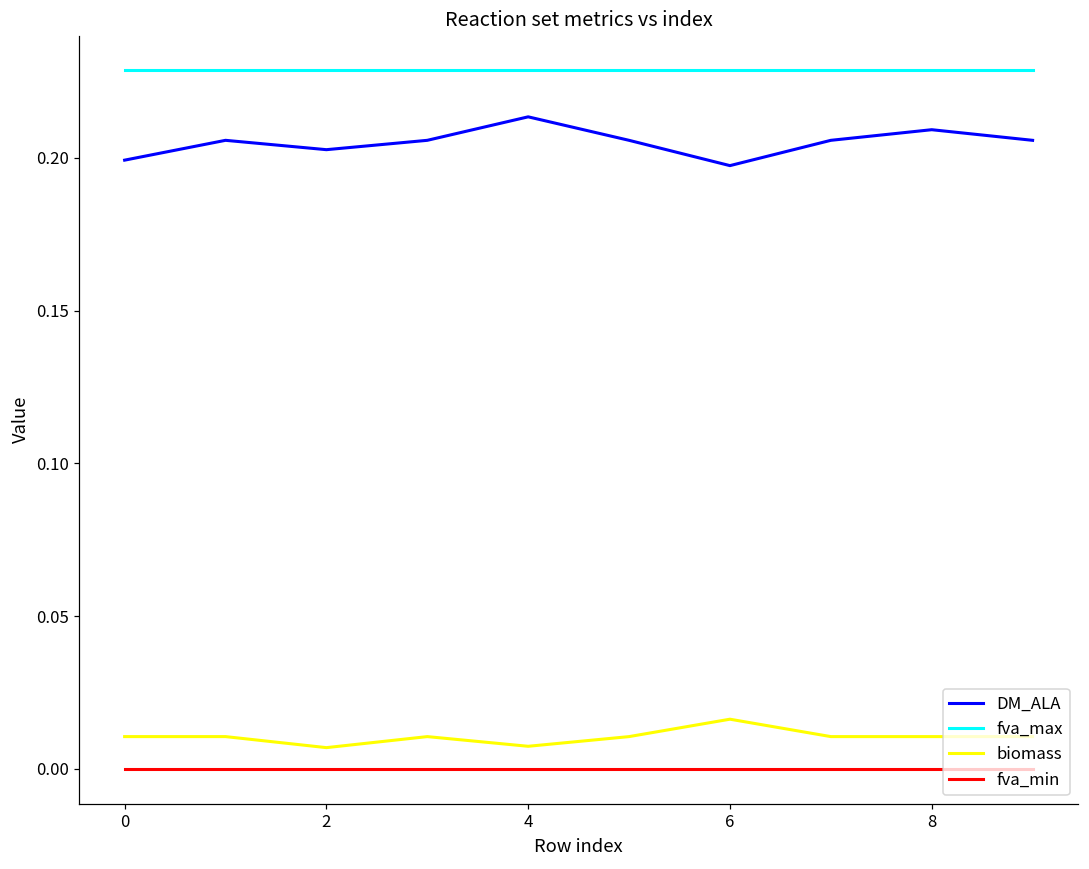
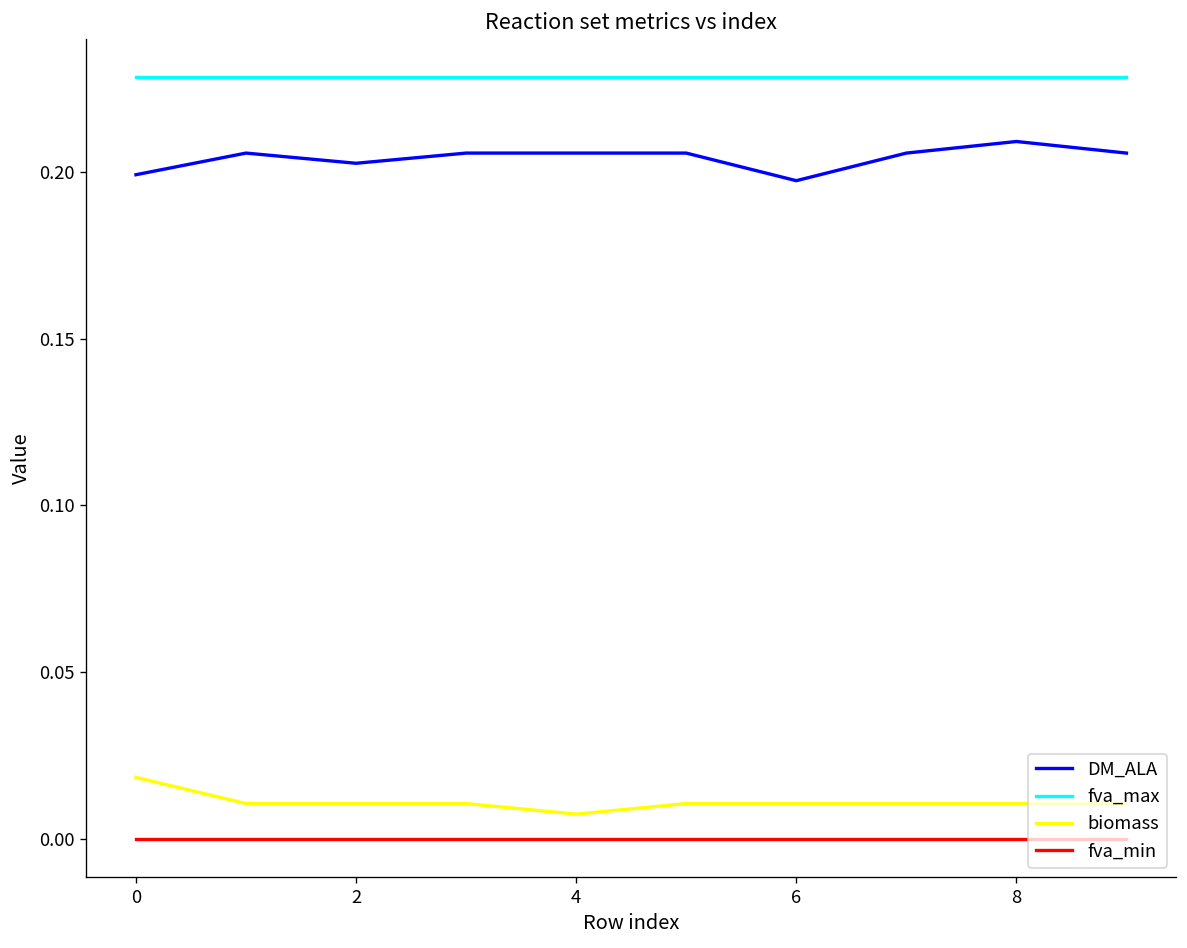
  {
    "DM_ALA": {
      "0": 0.199,
      "2": 0.203,
-     "4": 0.213,
+     "4": 0.206,
      "6": 0.197,
      "8": 0.209
    },
    "fva_max": {
      "0": 0.229,
      "2": 0.229,
      "4": 0.229,
      "6": 0.229,
      "8": 0.229
    },
    "biomass": {
-     "0": 0.011,
-     "2": 0.007,
+     "0": 0.018,
+     "2": 0.011,
      "4": 0.007,
-     "6": 0.016,
+     "6": 0.011,
      "8": 0.011
    },
    "fva_min": {
      "0": 0.000,
      "2": 0.000,
      "4": 0.000,
      "6": 0.000,
      "8": 0.000
    }
  }
